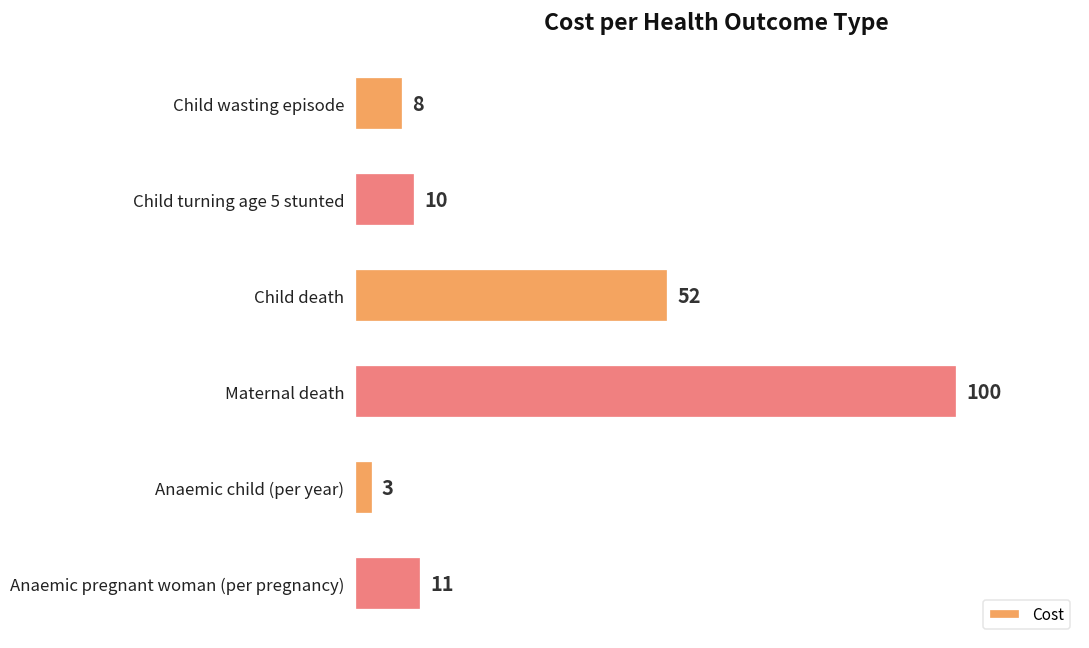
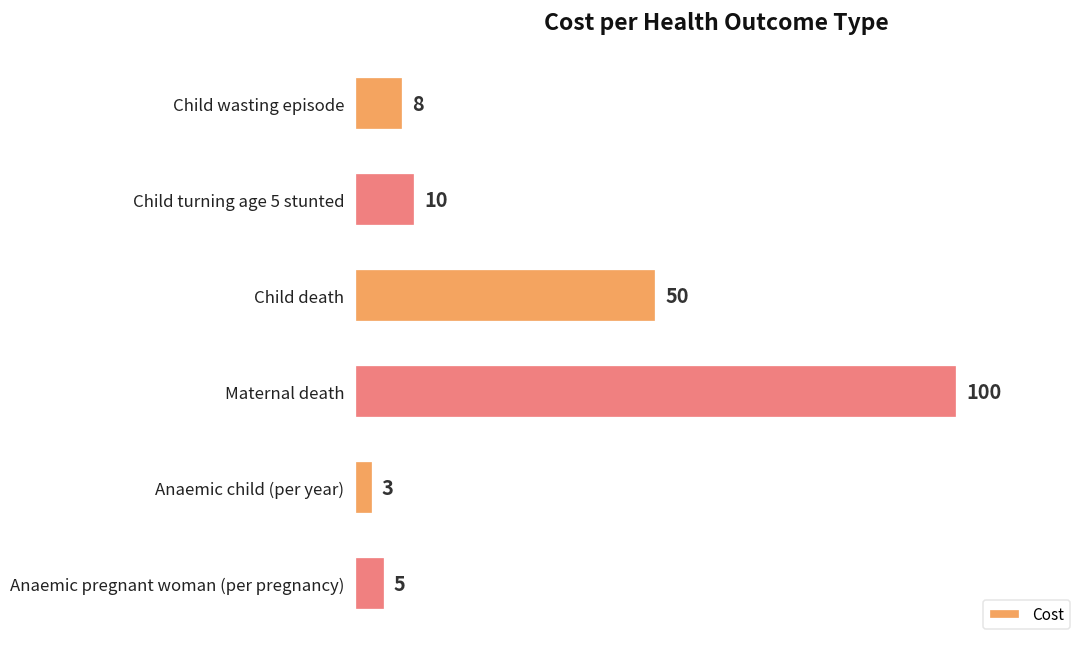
  {
    "Child wasting episode": 8,
    "Child turning age 5 stunted": 10,
-   "Child death": 52,
+   "Child death": 50,
    "Maternal death": 100,
    "Anaemic child (per year)": 3,
-   "Anaemic pregnant woman (per pregnancy)": 11
+   "Anaemic pregnant woman (per pregnancy)": 5
  }
